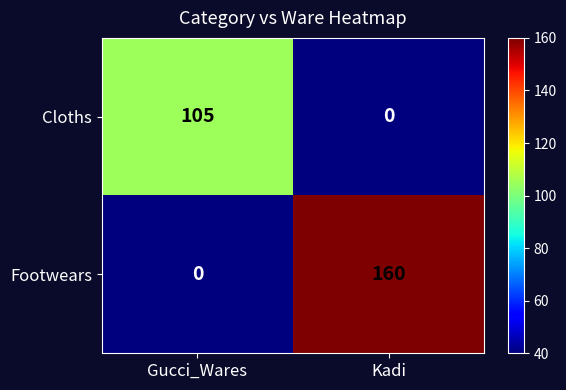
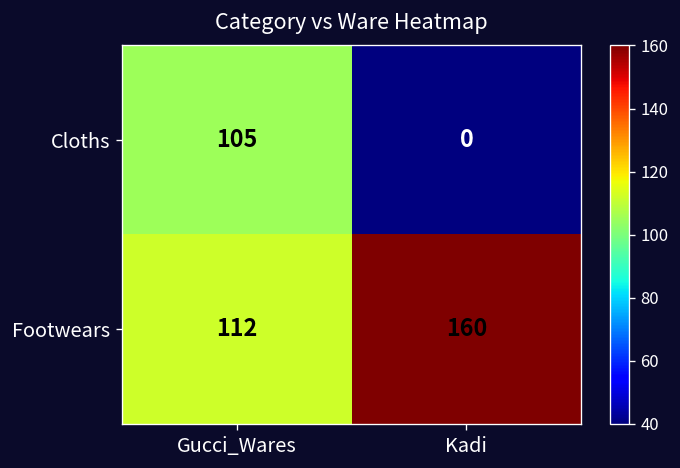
  {
    "Cloths": {
      "Gucci_Wares": 105,
      "Kadi": 0
    },
    "Footwears": {
-     "Gucci_Wares": 0,
+     "Gucci_Wares": 112,
      "Kadi": 160
    }
  }
